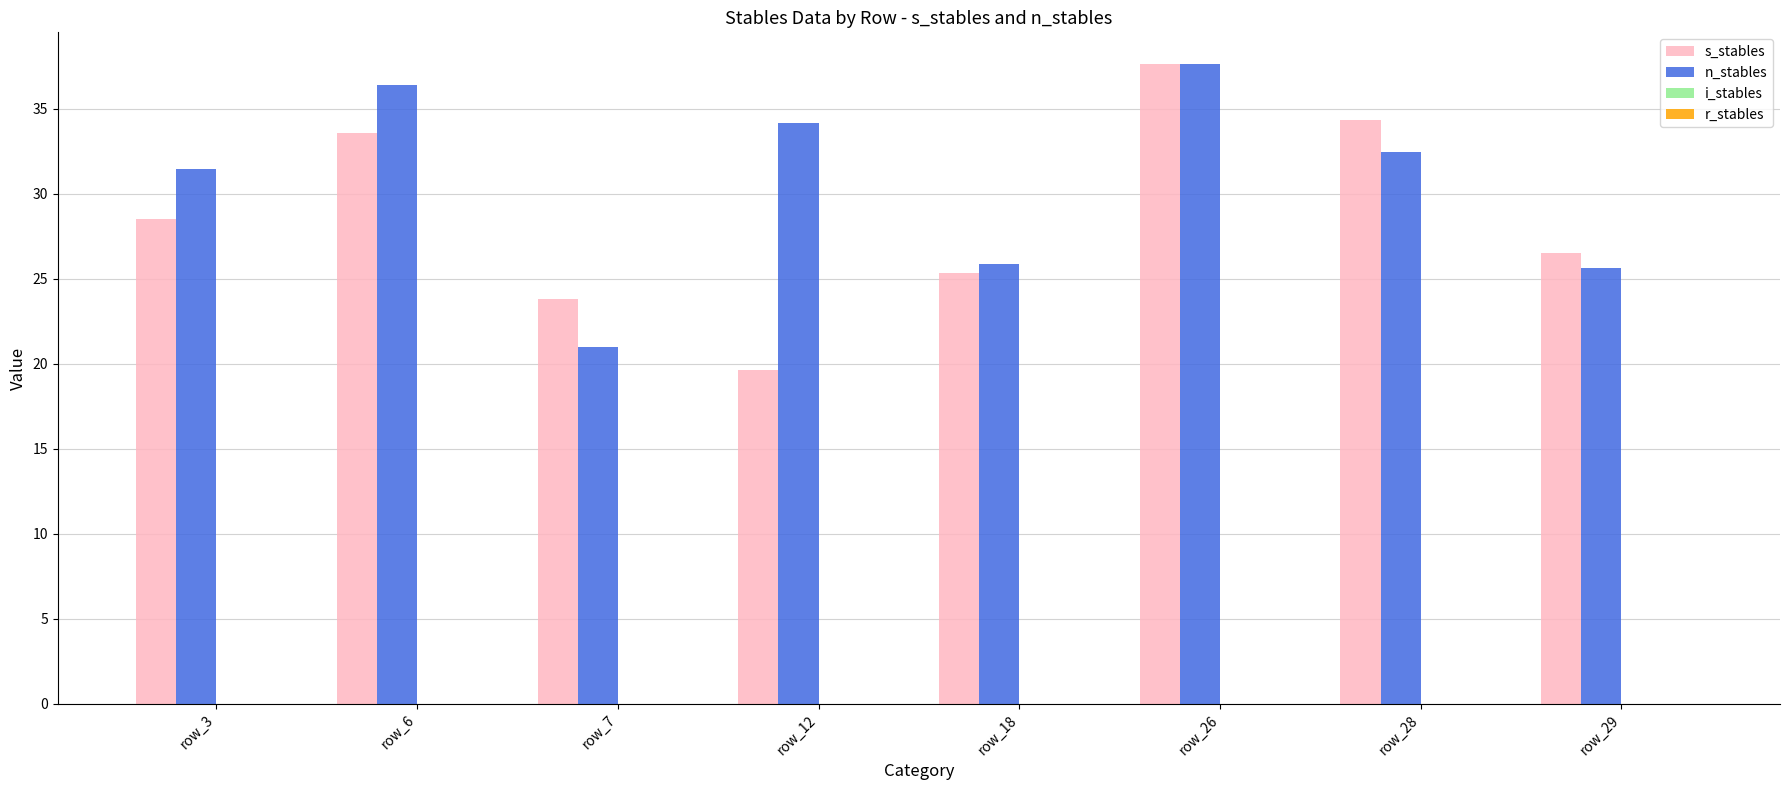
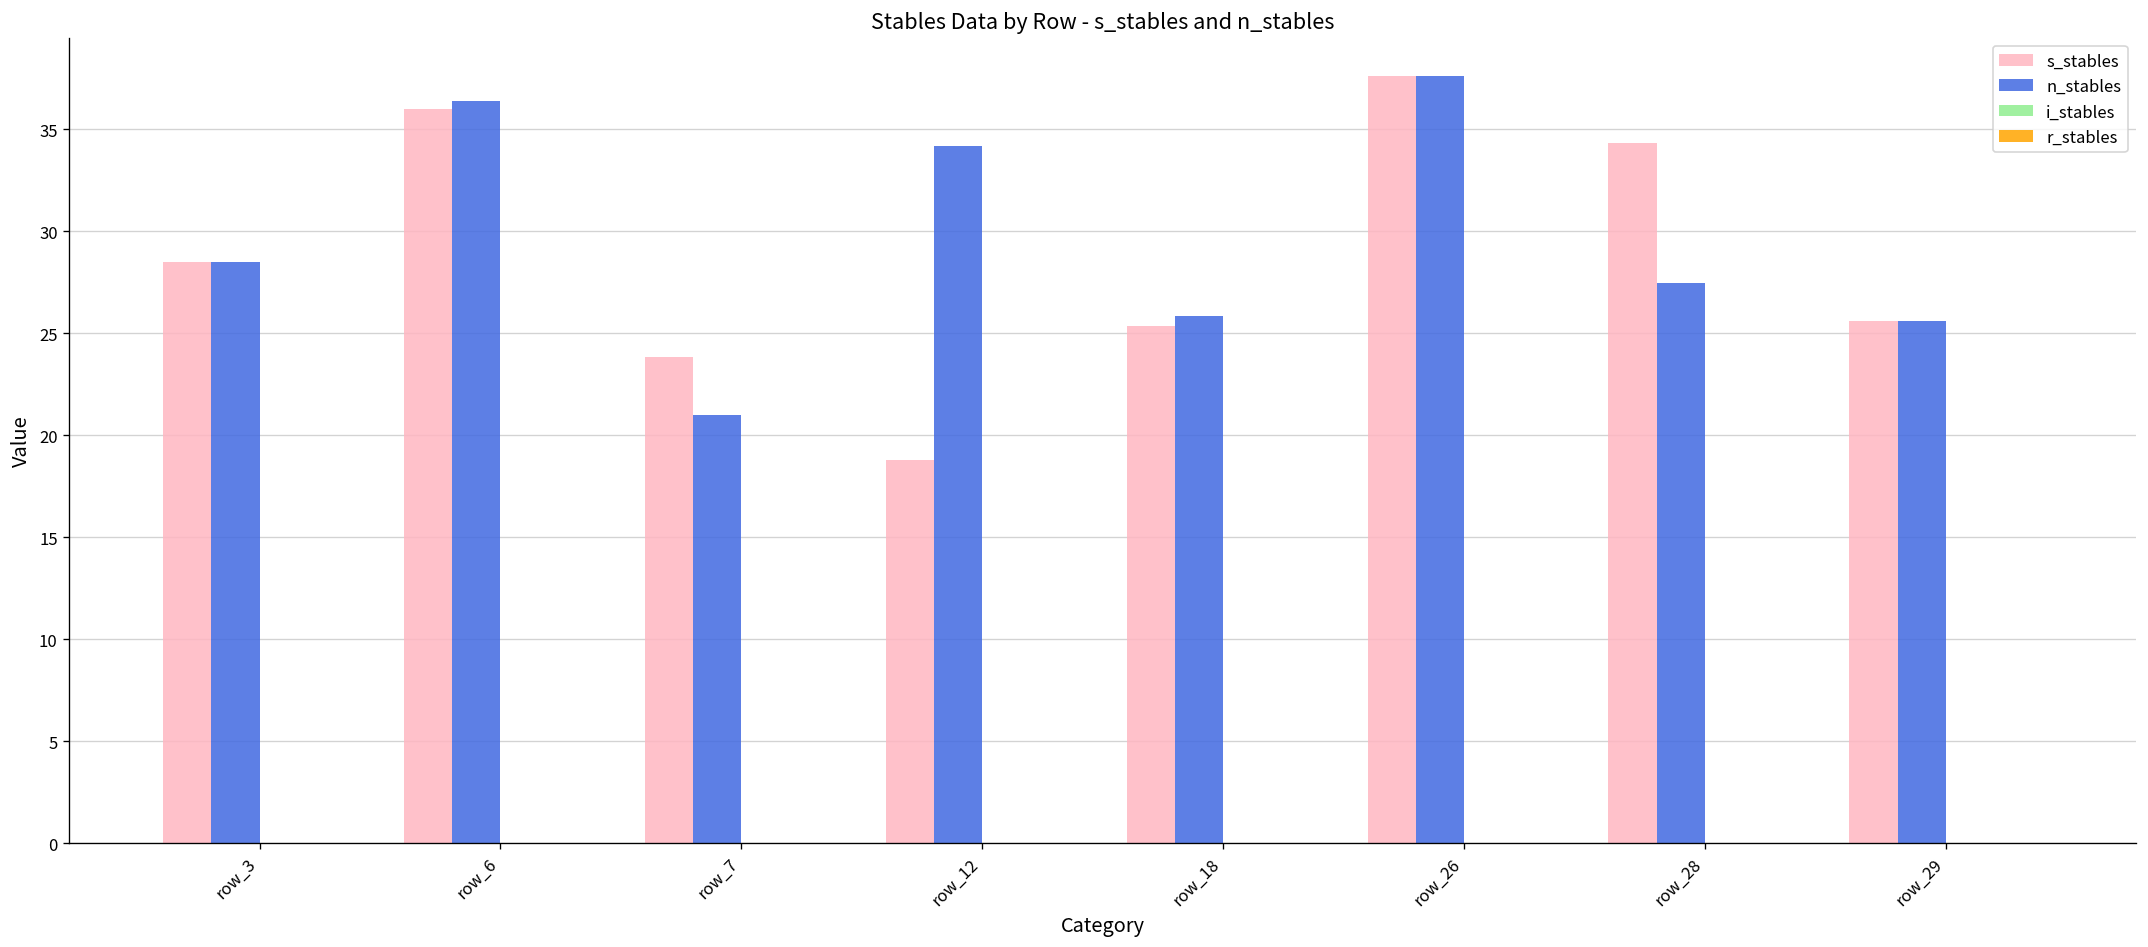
  {
    "s_stables": {
      "row_3": 28.5,
-     "row_6": 33.6,
+     "row_6": 36.0,
      "row_7": 23.8,
-     "row_12": 19.6,
+     "row_12": 18.8,
      "row_18": 25.3,
      "row_26": 37.6,
      "row_28": 34.3,
-     "row_29": 26.5
+     "row_29": 25.6
    },
    "n_stables": {
-     "row_3": 31.4,
+     "row_3": 28.5,
      "row_6": 36.4,
      "row_7": 21.0,
      "row_12": 34.2,
      "row_18": 25.9,
      "row_26": 37.6,
-     "row_28": 32.5,
+     "row_28": 27.5,
      "row_29": 25.6
    },
    "i_stables": {
      "row_3": 0.0,
      "row_6": 0.0,
      "row_7": 0.0,
      "row_12": 0.0,
      "row_18": 0.0,
      "row_26": 0.0,
      "row_28": 0.0,
      "row_29": 0.0
    },
    "r_stables": {
      "row_3": 0.0,
      "row_6": 0.0,
      "row_7": 0.0,
      "row_12": 0.0,
      "row_18": 0.0,
      "row_26": 0.0,
      "row_28": 0.0,
      "row_29": 0.0
    }
  }
